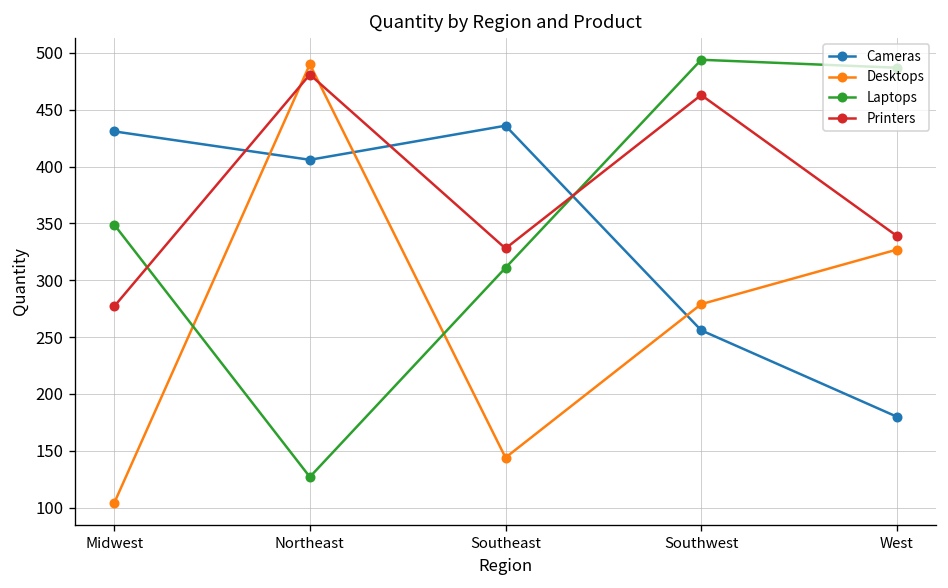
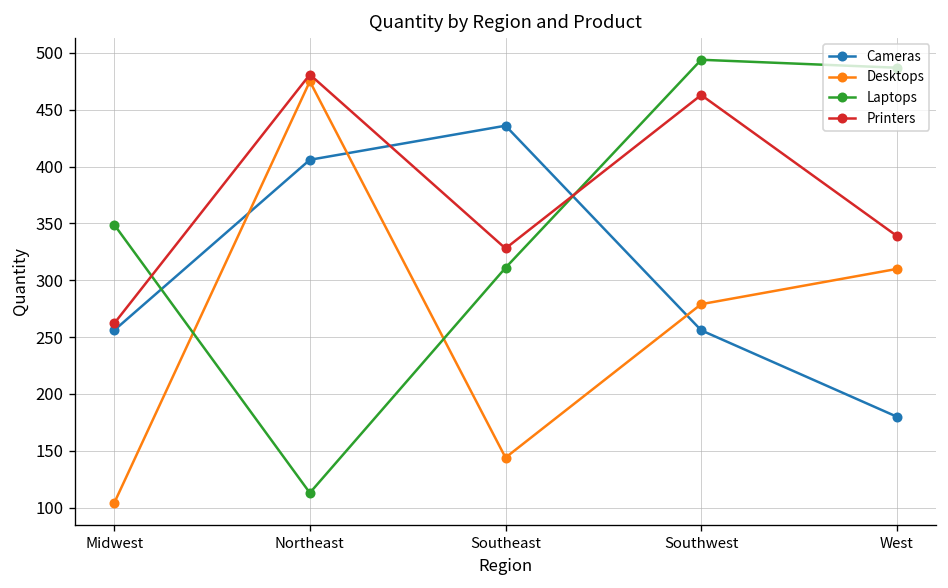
  {
    "Cameras": {
-     "Midwest": 430,
+     "Midwest": 260,
      "Northeast": 410,
      "Southeast": 440,
      "Southwest": 260,
      "West": 180
    },
    "Desktops": {
      "Midwest": 100,
-     "Northeast": 490,
+     "Northeast": 480,
      "Southeast": 140,
      "Southwest": 280,
-     "West": 330
+     "West": 310
    },
    "Laptops": {
      "Midwest": 350,
-     "Northeast": 130,
+     "Northeast": 110,
      "Southeast": 310,
      "Southwest": 490
    },
    "Printers": {
-     "Midwest": 280,
+     "Midwest": 260,
      "Northeast": 480,
      "Southeast": 330,
      "Southwest": 460,
      "West": 340
    }
  }
